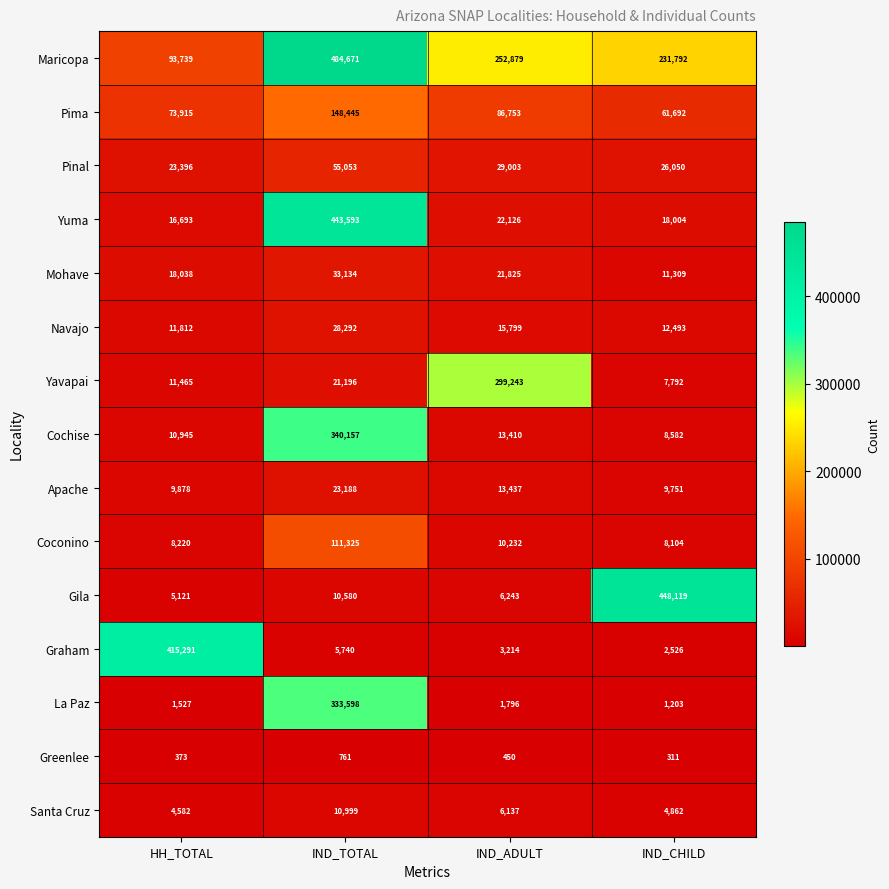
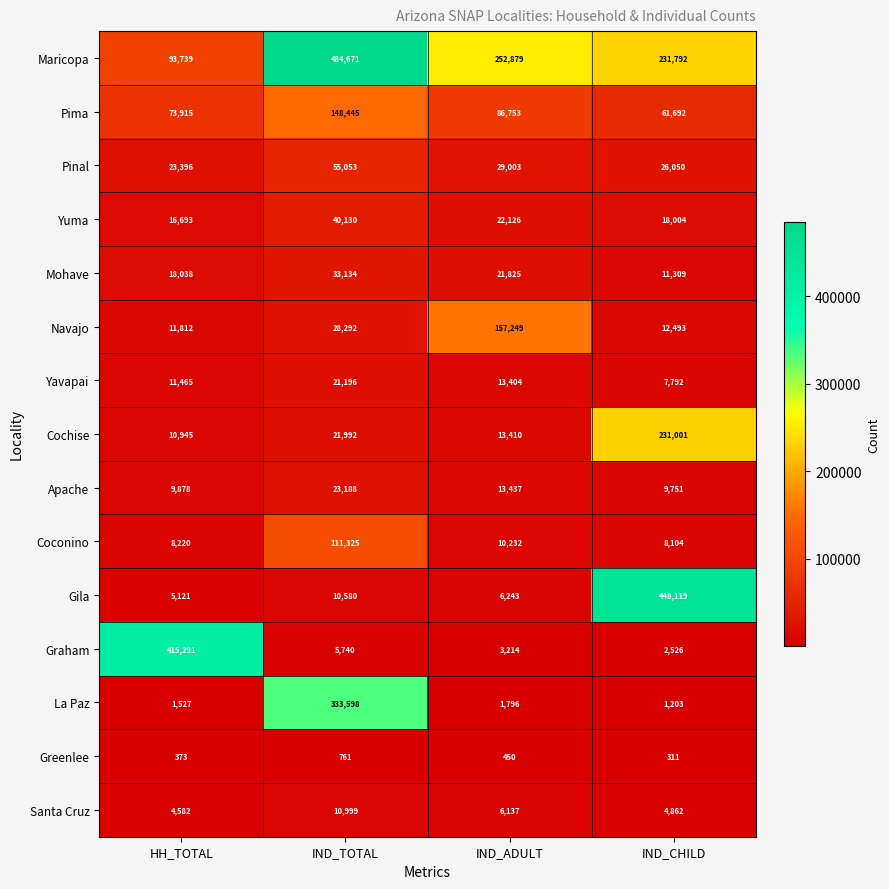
  {
    "Maricopa": {
      "HH_TOTAL": "93,739",
      "IND_TOTAL": "484,671",
      "IND_ADULT": "252,879",
      "IND_CHILD": "231,792"
    },
    "Pima": {
      "HH_TOTAL": "73,915",
      "IND_TOTAL": "148,445",
      "IND_ADULT": "86,753",
      "IND_CHILD": "61,692"
    },
    "Pinal": {
      "HH_TOTAL": "23,396",
      "IND_TOTAL": "55,053",
      "IND_ADULT": "29,003",
      "IND_CHILD": "26,050"
    },
    "Yuma": {
      "HH_TOTAL": "16,693",
-     "IND_TOTAL": "443,593",
+     "IND_TOTAL": "40,130",
      "IND_ADULT": "22,126",
      "IND_CHILD": "18,004"
    },
    "Mohave": {
      "HH_TOTAL": "18,038",
      "IND_TOTAL": "33,134",
      "IND_ADULT": "21,825",
      "IND_CHILD": "11,309"
    },
    "Navajo": {
      "HH_TOTAL": "11,812",
      "IND_TOTAL": "28,292",
-     "IND_ADULT": "15,799",
+     "IND_ADULT": "157,249",
      "IND_CHILD": "12,493"
    },
    "Yavapai": {
      "HH_TOTAL": "11,465",
      "IND_TOTAL": "21,196",
-     "IND_ADULT": "299,243",
+     "IND_ADULT": "13,404",
      "IND_CHILD": "7,792"
    },
    "Cochise": {
      "HH_TOTAL": "10,945",
-     "IND_TOTAL": "340,157",
+     "IND_TOTAL": "21,992",
      "IND_ADULT": "13,410",
-     "IND_CHILD": "8,582"
+     "IND_CHILD": "231,001"
    },
    "Apache": {
      "HH_TOTAL": "9,878",
      "IND_TOTAL": "23,188",
      "IND_ADULT": "13,437",
      "IND_CHILD": "9,751"
    },
    "Coconino": {
      "HH_TOTAL": "8,220",
      "IND_TOTAL": "111,325",
      "IND_ADULT": "10,232",
      "IND_CHILD": "8,104"
    },
    "Gila": {
      "HH_TOTAL": "5,121",
      "IND_TOTAL": "10,580",
      "IND_ADULT": "6,243",
      "IND_CHILD": "448,119"
    },
    "Graham": {
      "HH_TOTAL": "415,291",
      "IND_TOTAL": "5,740",
      "IND_ADULT": "3,214",
      "IND_CHILD": "2,526"
    },
    "La Paz": {
      "HH_TOTAL": "1,527",
      "IND_TOTAL": "333,598",
      "IND_ADULT": "1,796",
      "IND_CHILD": "1,203"
    },
    "Greenlee": {
      "HH_TOTAL": "373",
      "IND_TOTAL": "761",
      "IND_ADULT": "450",
      "IND_CHILD": "311"
    },
    "Santa Cruz": {
      "HH_TOTAL": "4,582",
      "IND_TOTAL": "10,999",
      "IND_ADULT": "6,137",
      "IND_CHILD": "4,862"
    }
  }
